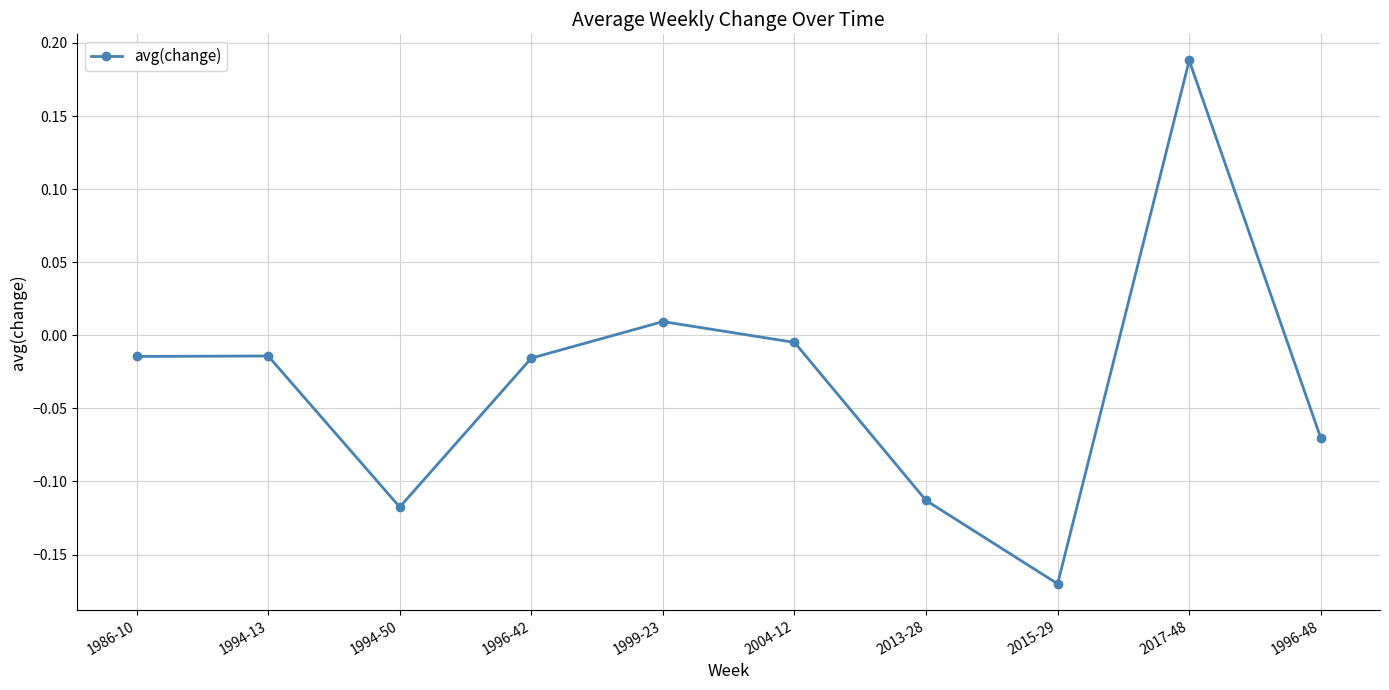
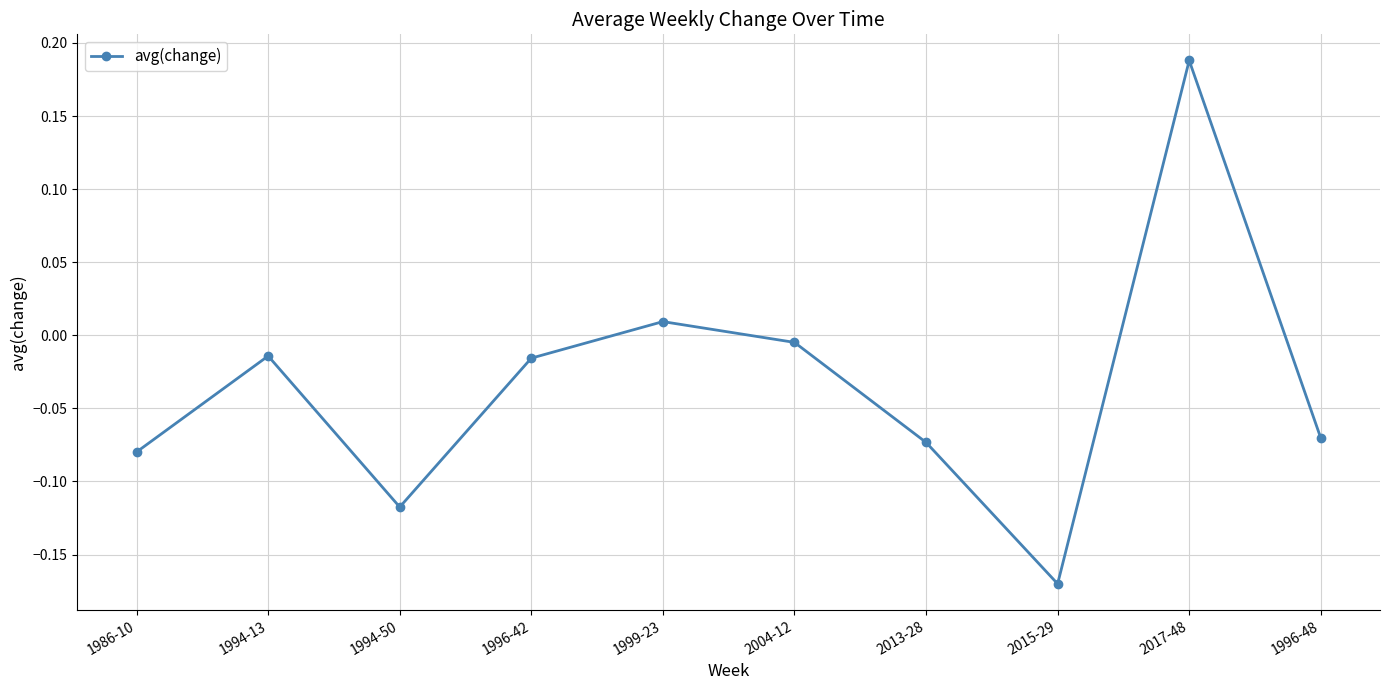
  {
-   "1986-10": -0.014,
+   "1986-10": -0.080,
    "1994-13": -0.014,
    "1994-50": -0.117,
    "1996-42": -0.016,
    "1999-23": 0.009,
    "2004-12": -0.005,
-   "2013-28": -0.113,
+   "2013-28": -0.073,
    "2015-29": -0.170,
    "2017-48": 0.188,
    "1996-48": -0.070
  }
